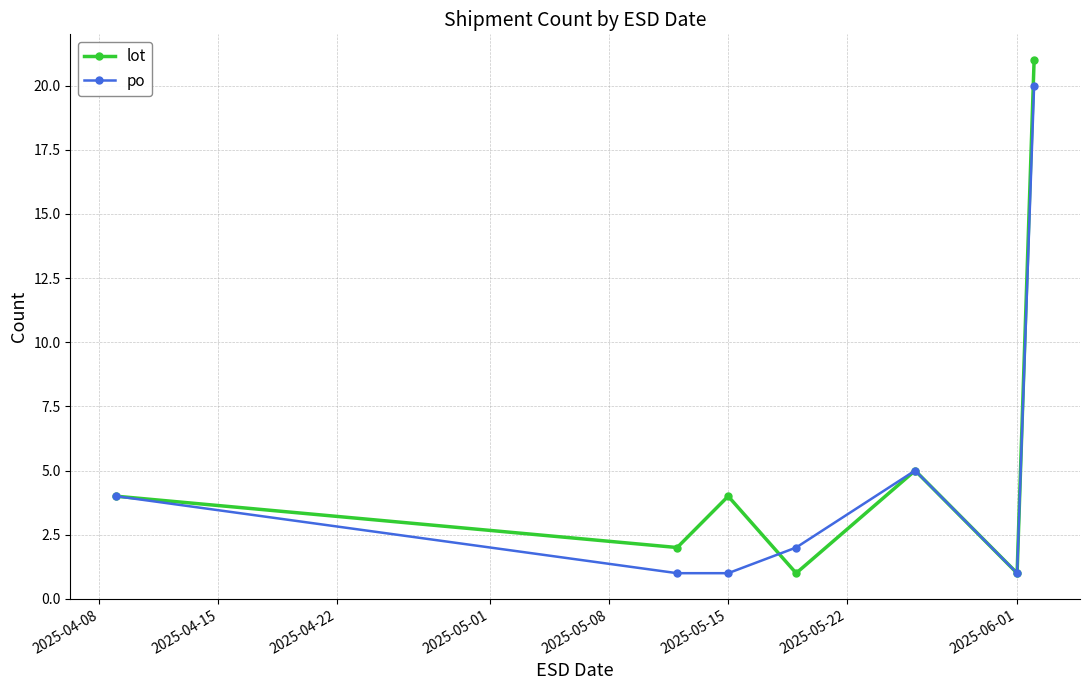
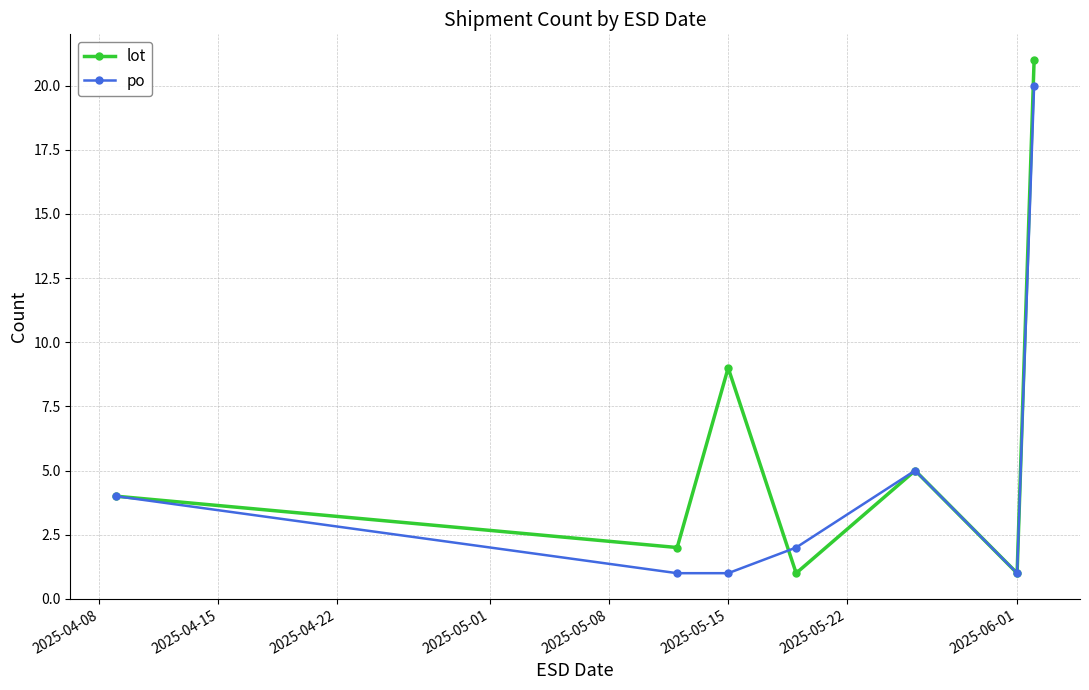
  {
    "lot": {
-     "2025-05-15": 4
+     "2025-05-15": 9
    },
    "po": {
      "2025-05-15": 1
    }
  }
